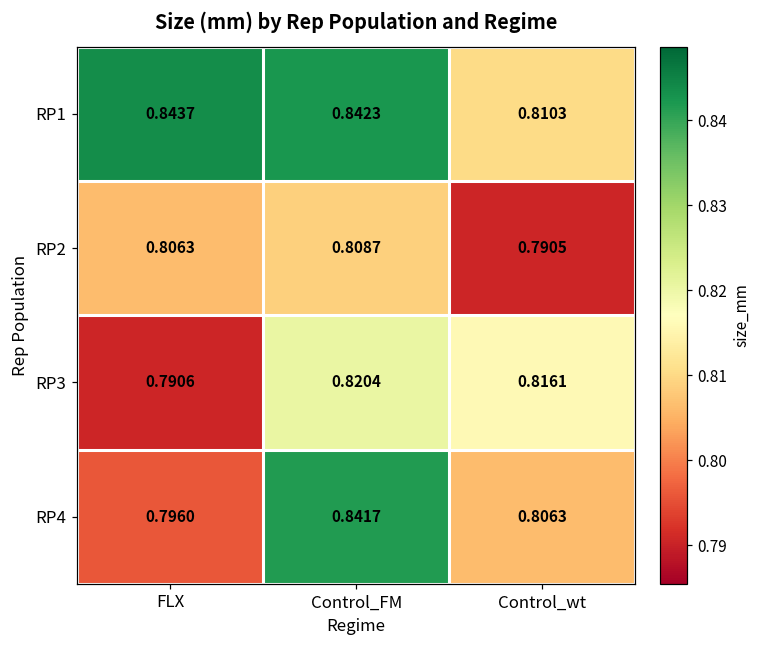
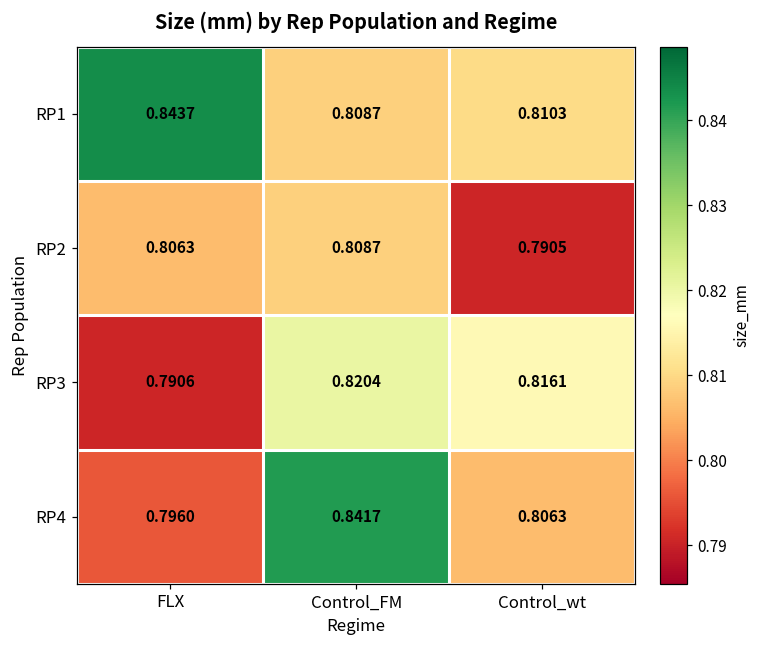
  {
    "RP1": {
      "FLX": 0.8437,
-     "Control_FM": 0.8423,
+     "Control_FM": 0.8087,
      "Control_wt": 0.8103
    },
    "RP2": {
      "FLX": 0.8063,
      "Control_FM": 0.8087,
      "Control_wt": 0.7905
    },
    "RP3": {
      "FLX": 0.7906,
      "Control_FM": 0.8204,
      "Control_wt": 0.8161
    },
    "RP4": {
      "FLX": 0.7960,
      "Control_FM": 0.8417,
      "Control_wt": 0.8063
    }
  }
